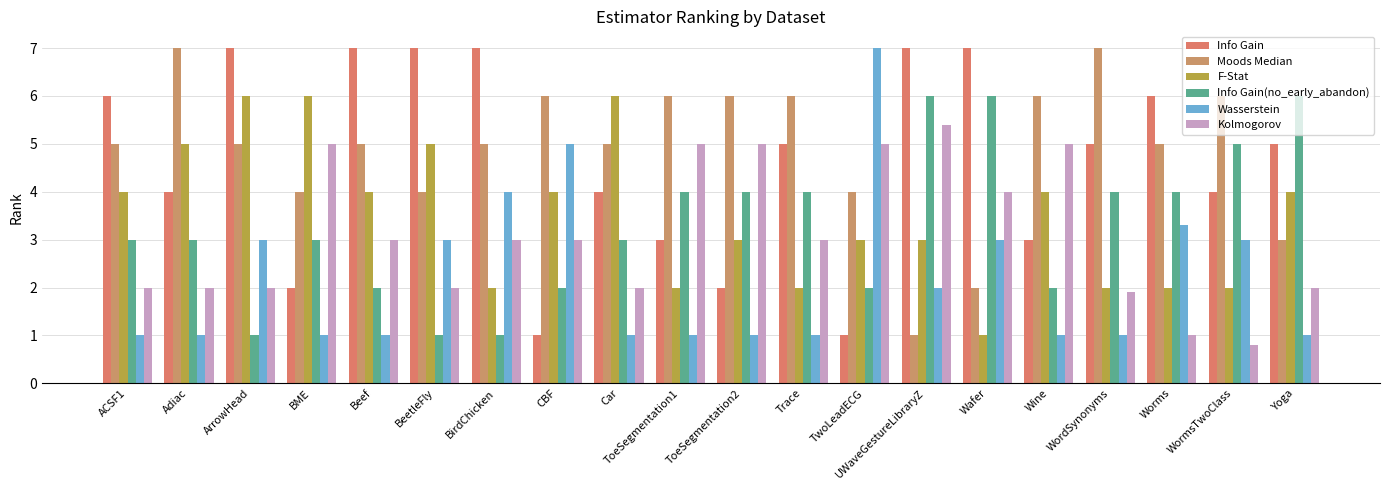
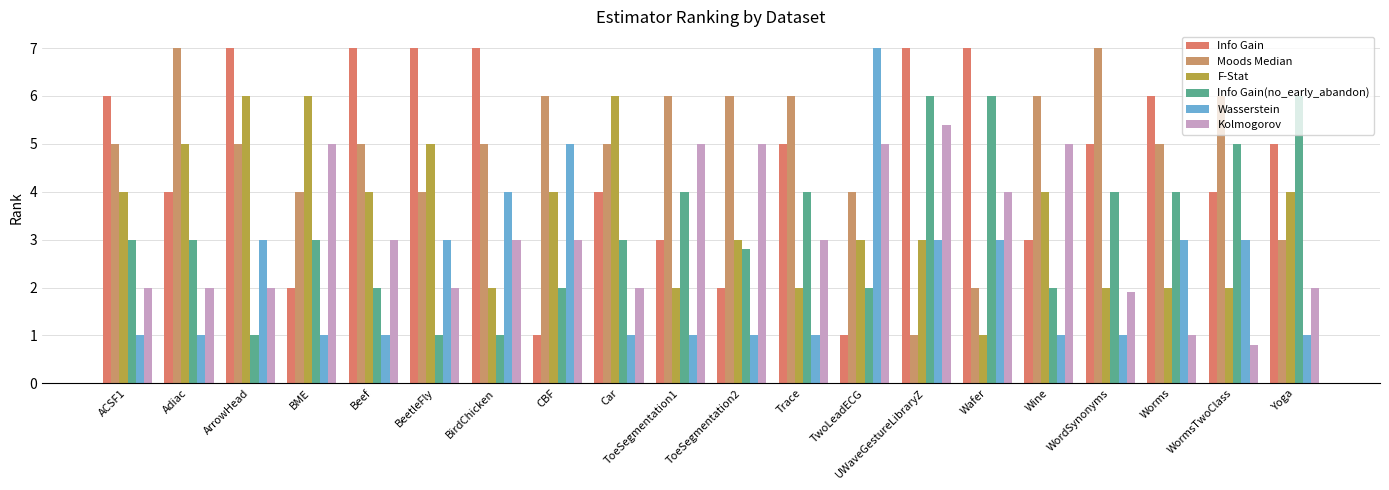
  {
    "Info Gain(no_early_abandon)": {
      "ACSF1": 3.0,
      "Adiac": 3.0,
      "ArrowHead": 1.0,
      "BME": 3.0,
      "Beef": 2.0,
      "BeetleFly": 1.0,
      "BirdChicken": 1.0,
      "CBF": 2.0,
      "Car": 3.0,
      "ToeSegmentation1": 4.0,
-     "ToeSegmentation2": 4.0,
+     "ToeSegmentation2": 2.8,
      "Trace": 4.0,
      "TwoLeadECG": 2.0,
      "UWaveGestureLibraryZ": 6.0,
      "Wafer": 6.0,
      "Wine": 2.0,
      "WordSynonyms": 4.0,
      "Worms": 4.0,
      "WormsTwoClass": 5.0
    },
    "Wasserstein": {
      "ACSF1": 1.0,
      "Adiac": 1.0,
      "ArrowHead": 3.0,
      "BME": 1.0,
      "Beef": 1.0,
      "BeetleFly": 3.0,
      "BirdChicken": 4.0,
      "CBF": 5.0,
      "Car": 1.0,
      "ToeSegmentation1": 1.0,
      "ToeSegmentation2": 1.0,
      "Trace": 1.0,
      "TwoLeadECG": 7.0,
-     "UWaveGestureLibraryZ": 2,
+     "UWaveGestureLibraryZ": 3,
      "Wafer": 3.0,
      "Wine": 1.0,
      "WordSynonyms": 1.0,
-     "Worms": 3.3,
+     "Worms": 3.0,
      "WormsTwoClass": 3.0,
      "Yoga": 1.0
    },
    "Kolmogorov": {
      "ACSF1": 2.0,
      "Adiac": 2.0,
      "ArrowHead": 2.0,
      "BME": 5.0,
      "Beef": 3.0,
      "BeetleFly": 2.0,
      "BirdChicken": 3.0,
      "CBF": 3.0,
      "Car": 2.0,
      "ToeSegmentation1": 5.0,
      "ToeSegmentation2": 5.0,
      "Trace": 3.0,
      "TwoLeadECG": 5.0,
      "UWaveGestureLibraryZ": 5.4,
      "Wafer": 4.0,
      "Wine": 5.0,
      "WordSynonyms": 1.9,
      "Worms": 1.0,
      "WormsTwoClass": 0.8,
      "Yoga": 2.0
    }
  }
